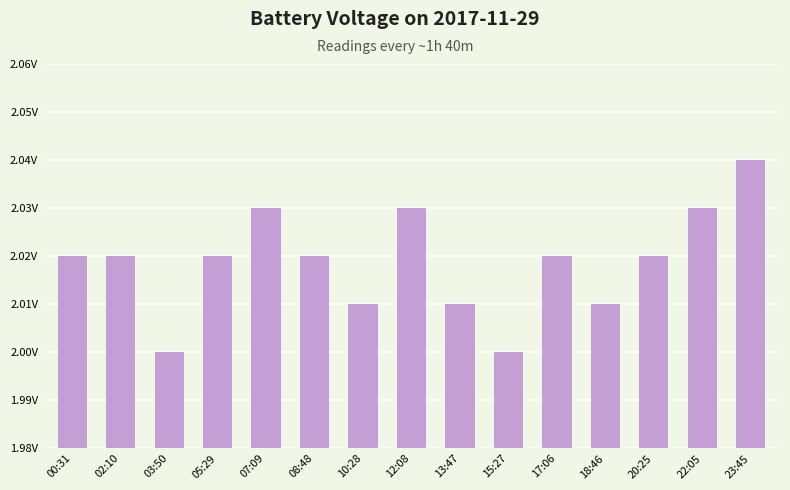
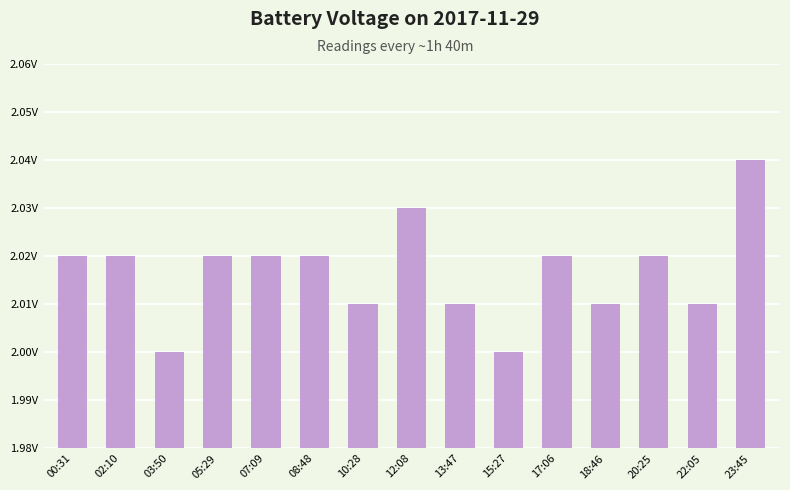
  {
    "00:31": "2.02V",
    "02:10": "2.02V",
    "03:50": "2.00V",
    "05:29": "2.02V",
-   "07:09": "2.03V",
+   "07:09": "2.02V",
    "08:48": "2.02V",
    "10:28": "2.01V",
    "12:08": "2.03V",
    "13:47": "2.01V",
    "15:27": "2.00V",
    "17:06": "2.02V",
    "18:46": "2.01V",
    "20:25": "2.02V",
-   "22:05": "2.03V",
+   "22:05": "2.01V",
    "23:45": "2.04V"
  }
